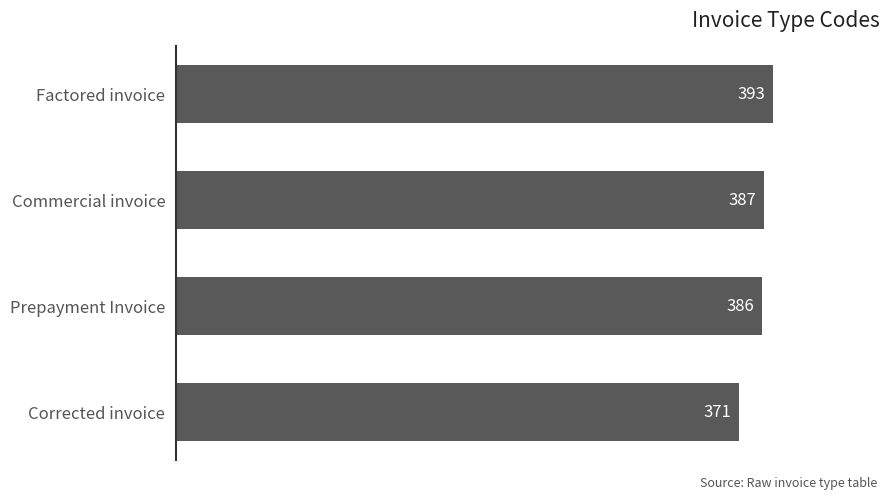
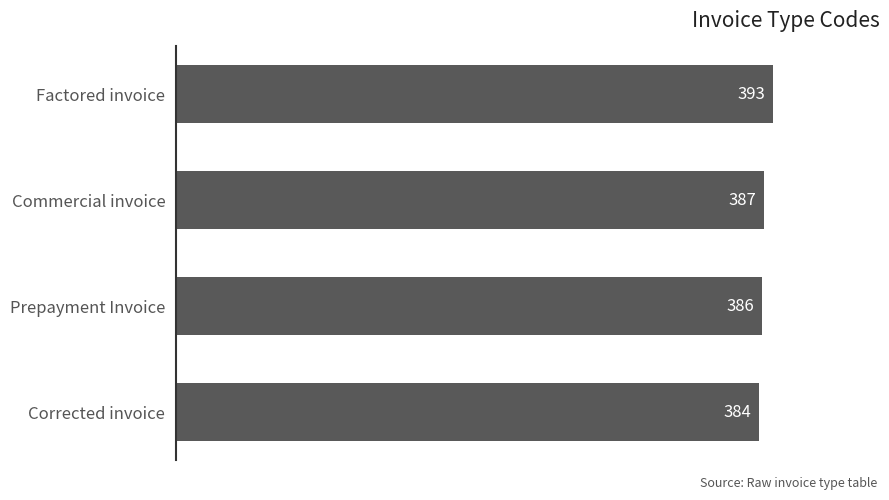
  {
    "Factored invoice": 393,
    "Commercial invoice": 387,
    "Prepayment Invoice": 386,
-   "Corrected invoice": 371
+   "Corrected invoice": 384
  }
